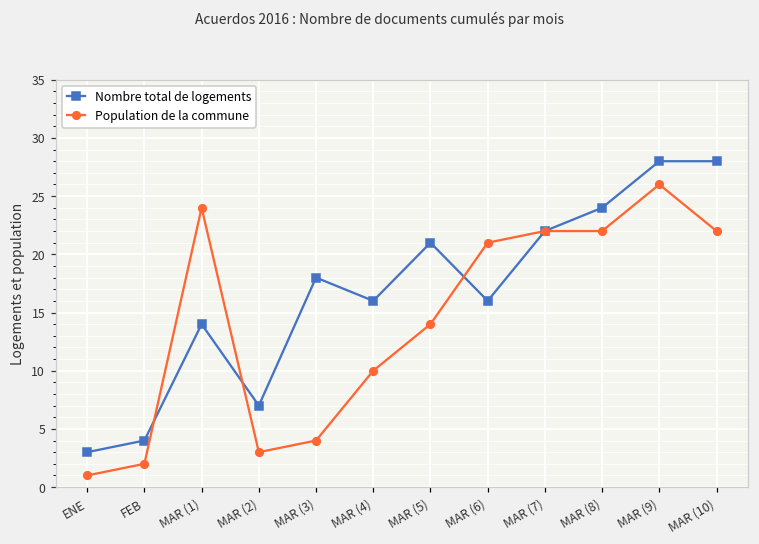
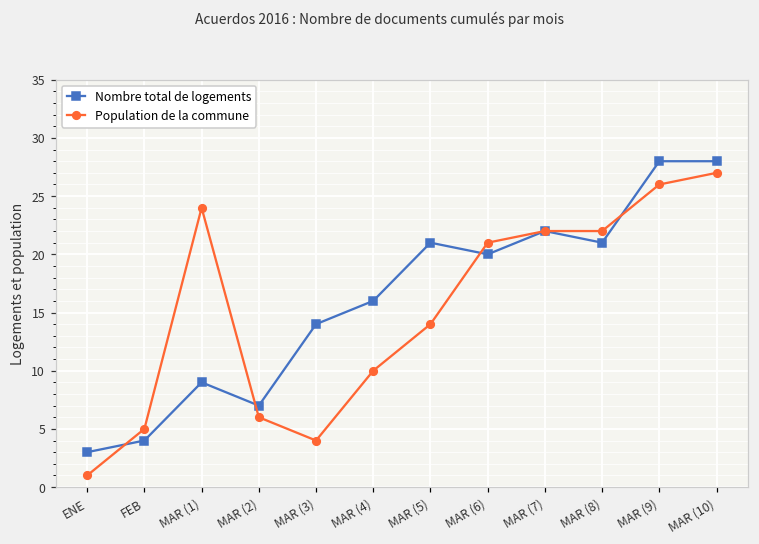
  {
    "Nombre total de logements": {
      "ENE": 3,
      "FEB": 4,
-     "MAR (1)": 14,
+     "MAR (1)": 9,
      "MAR (2)": 7,
-     "MAR (3)": 18,
+     "MAR (3)": 14,
      "MAR (4)": 16,
      "MAR (5)": 21,
-     "MAR (6)": 16,
-     "MAR (8)": 24,
+     "MAR (6)": 20,
+     "MAR (8)": 21,
      "MAR (9)": 28,
      "MAR (10)": 28
    },
    "Population de la commune": {
      "ENE": 1,
-     "FEB": 2,
+     "FEB": 5,
      "MAR (1)": 24,
-     "MAR (2)": 3,
+     "MAR (2)": 6,
      "MAR (3)": 4,
      "MAR (4)": 10,
      "MAR (5)": 14,
      "MAR (6)": 21,
      "MAR (8)": 22,
      "MAR (9)": 26,
-     "MAR (10)": 22
+     "MAR (10)": 27
    }
  }
